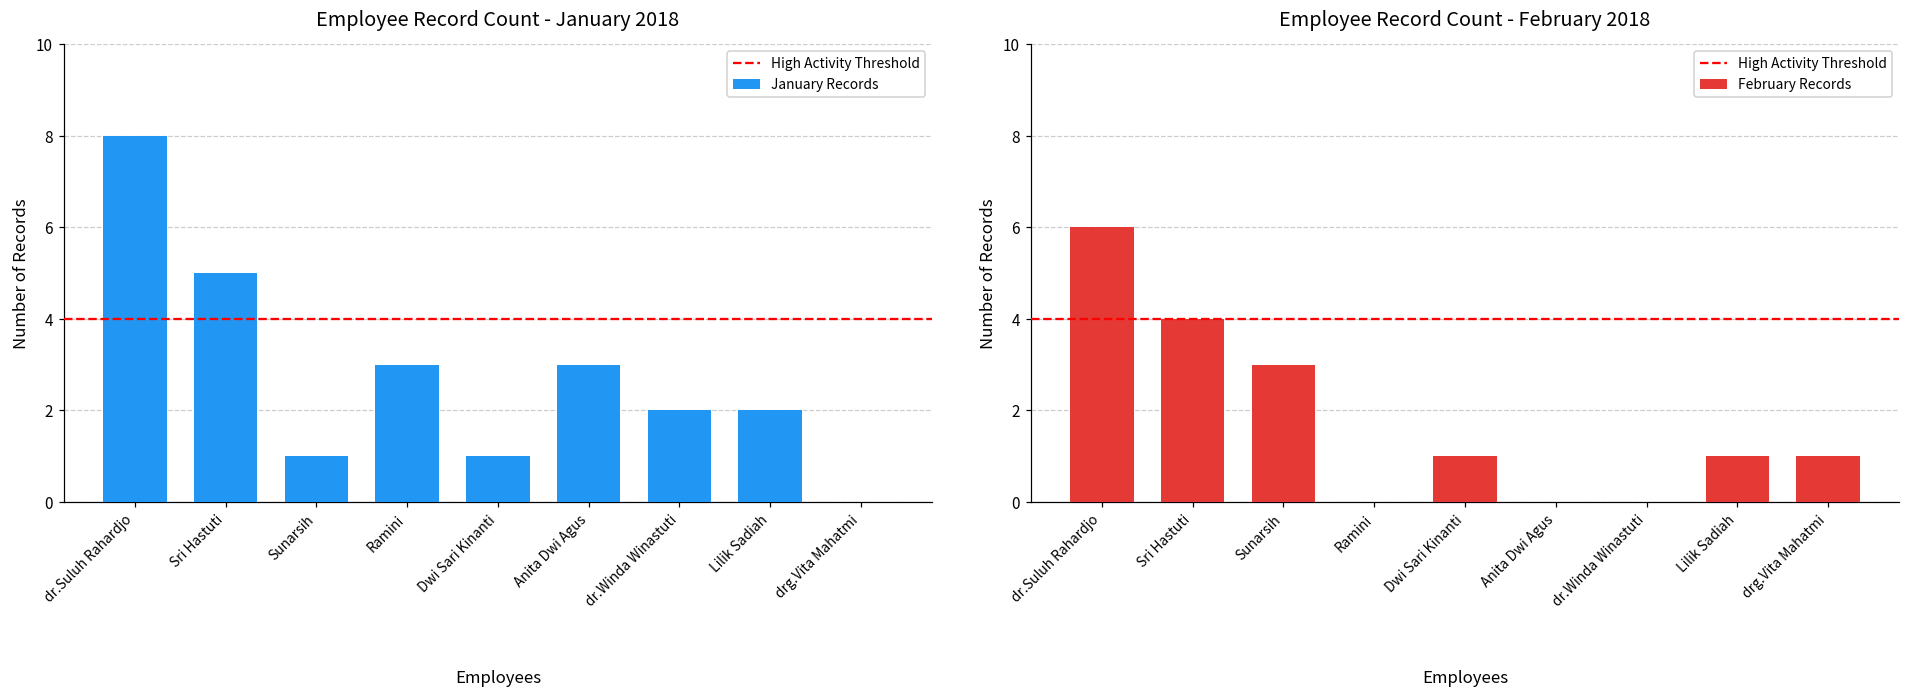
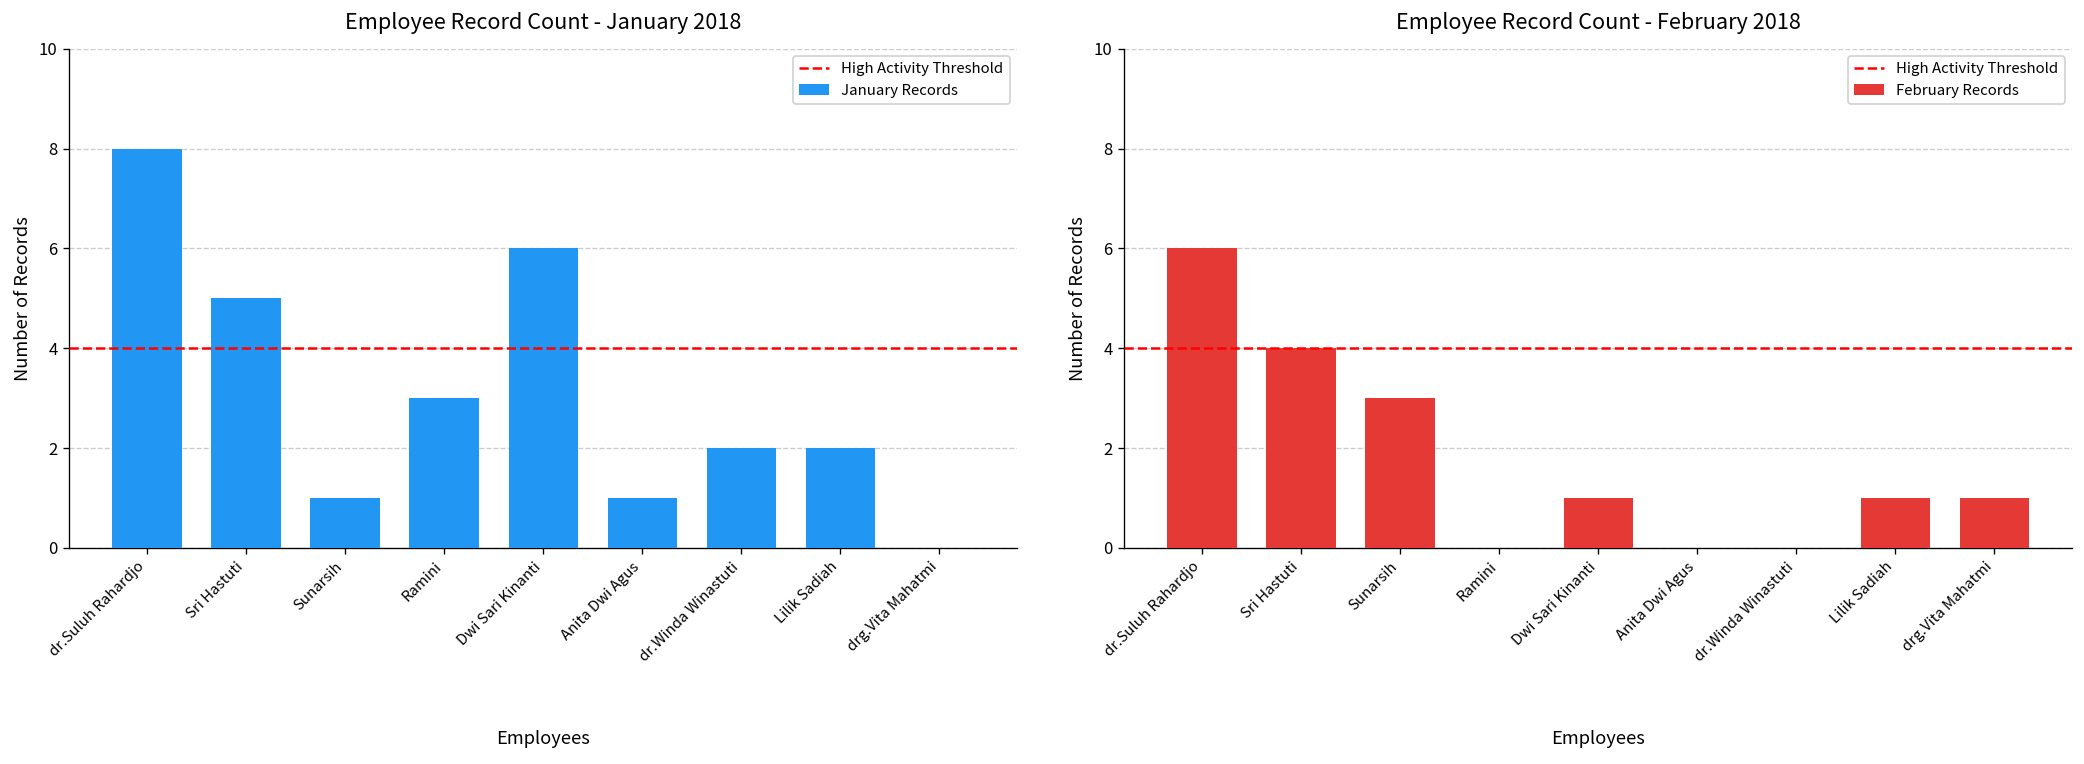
  {
    "Employee Record Count - January 2018": {
      "dr.Suluh Rahardjo": 8,
      "Sri Hastuti": 5,
      "Sunarsih": 1,
      "Ramini": 3,
-     "Dwi Sari Kinanti": 1,
-     "Anita Dwi Agus": 3,
+     "Dwi Sari Kinanti": 6,
+     "Anita Dwi Agus": 1,
      "dr.Winda Winastuti": 2,
      "Lilik Sadiah": 2,
      "drg.Vita Mahatmi": 0
    },
    "Employee Record Count - February 2018": {
      "dr.Suluh Rahardjo": 6.0,
      "Sri Hastuti": 4.0,
      "Sunarsih": 3.0,
      "Ramini": 0.0,
      "Dwi Sari Kinanti": 1.0,
      "Anita Dwi Agus": 0.0,
      "dr.Winda Winastuti": 0.0,
      "Lilik Sadiah": 1.0,
      "drg.Vita Mahatmi": 1.0
    }
  }
